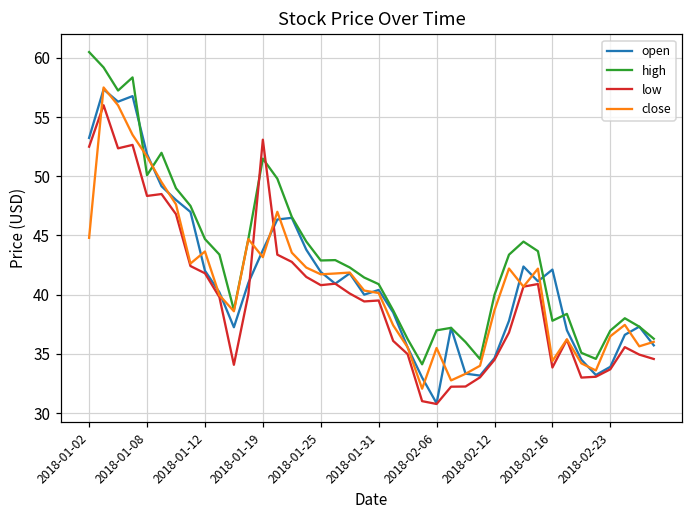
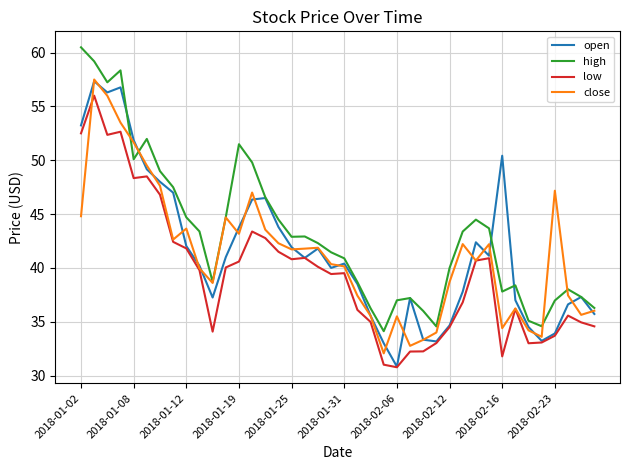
  {
    "open": {
      "2018-01-02": 53.2,
      "2018-01-19": 43.8,
      "2018-01-31": 40.4,
-     "2018-02-16": 42.1
+     "2018-02-16": 50.4
    },
    "high": {
      "2018-01-02": 60.5,
      "2018-01-08": 50.1,
      "2018-01-12": 44.7,
      "2018-01-19": 51.5,
      "2018-01-25": 42.9,
      "2018-01-31": 40.9,
      "2018-02-06": 37.0,
      "2018-02-12": 40.0,
      "2018-02-16": 37.8,
      "2018-02-23": 37.0
    },
    "low": {
      "2018-01-02": 52.5,
      "2018-01-08": 48.3,
-     "2018-01-19": 53.1,
+     "2018-01-19": 40.6,
      "2018-01-25": 40.8,
      "2018-01-31": 39.5,
-     "2018-02-16": 33.9
+     "2018-02-16": 31.8
    },
    "close": {
      "2018-01-02": 44.8,
      "2018-01-12": 43.7,
      "2018-01-19": 43.2,
      "2018-01-31": 40.1,
      "2018-02-06": 35.5,
      "2018-02-12": 38.7,
      "2018-02-16": 34.4,
-     "2018-02-23": 36.5
+     "2018-02-23": 47.2
    }
  }
